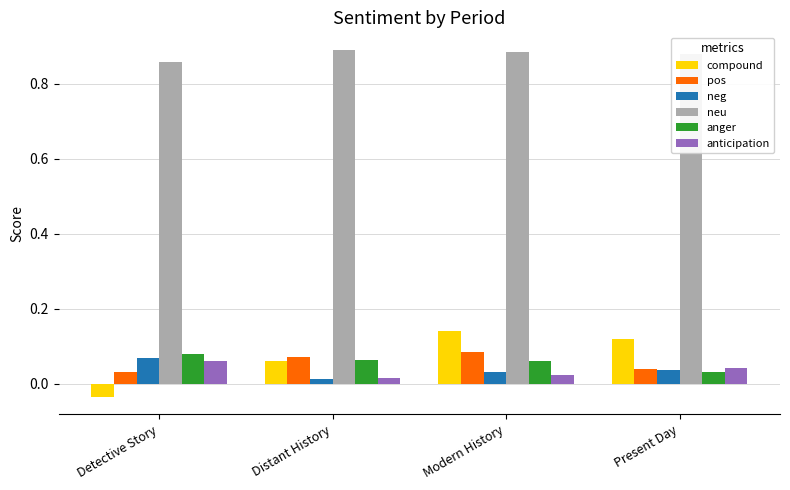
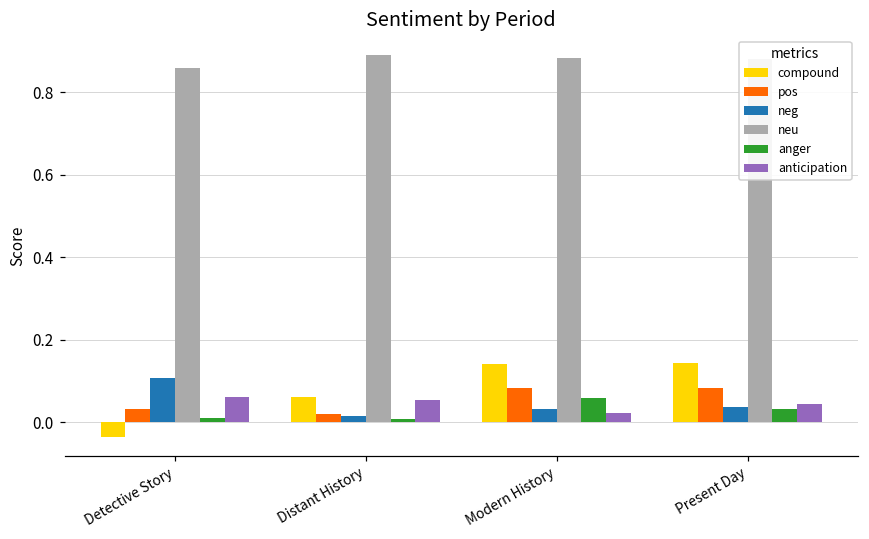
  {
    "compound": {
      "Detective Story": -0.03,
      "Distant History": 0.06,
      "Modern History": 0.14,
-     "Present Day": 0.12
+     "Present Day": 0.14
    },
    "pos": {
      "Detective Story": 0.03,
-     "Distant History": 0.07,
+     "Distant History": 0.02,
      "Modern History": 0.08,
-     "Present Day": 0.04
+     "Present Day": 0.08
    },
    "neg": {
-     "Detective Story": 0.07,
+     "Detective Story": 0.11,
      "Distant History": 0.01,
      "Modern History": 0.03,
      "Present Day": 0.04
    },
    "neu": {
      "Detective Story": 0.86,
      "Distant History": 0.89,
      "Modern History": 0.88
    },
    "anger": {
-     "Detective Story": 0.08,
-     "Distant History": 0.06,
+     "Detective Story": 0.01,
+     "Distant History": 0.01,
      "Modern History": 0.06,
      "Present Day": 0.03
    },
    "anticipation": {
      "Detective Story": 0.06,
-     "Distant History": 0.02,
+     "Distant History": 0.05,
      "Modern History": 0.02,
      "Present Day": 0.04
    }
  }
